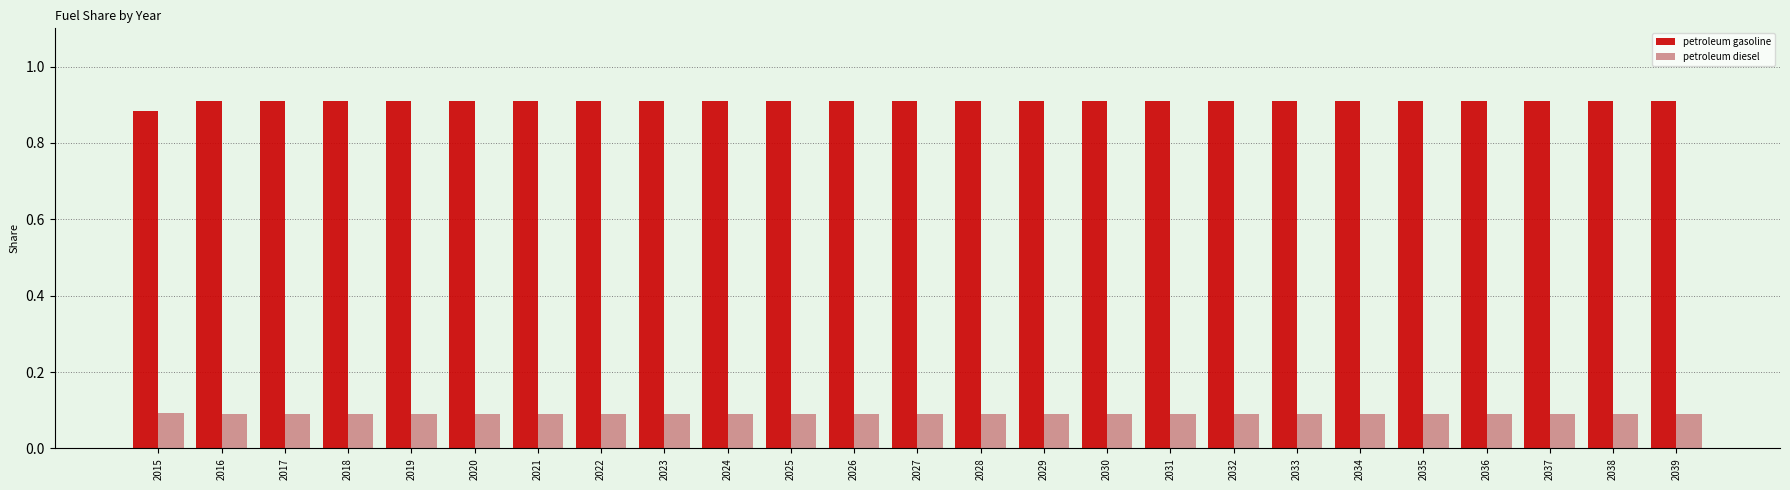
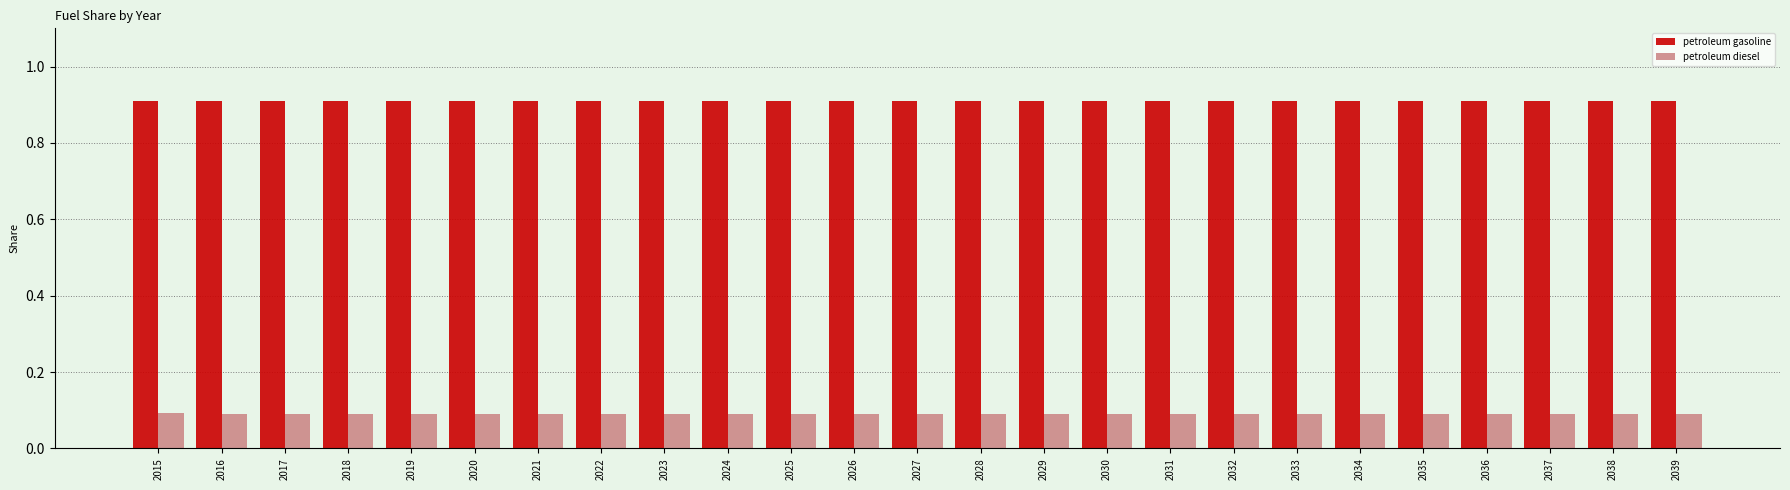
  {
    "petroleum gasoline": {
-     "2015": 0.88,
+     "2015": 0.91,
      "2016": 0.91,
      "2017": 0.91,
      "2018": 0.91,
      "2019": 0.91,
      "2020": 0.91,
      "2021": 0.91,
      "2022": 0.91,
      "2023": 0.91,
      "2024": 0.91,
      "2025": 0.91,
      "2026": 0.91,
      "2027": 0.91,
      "2028": 0.91,
      "2029": 0.91,
      "2030": 0.91,
      "2031": 0.91,
      "2032": 0.91,
      "2033": 0.91,
      "2034": 0.91,
      "2035": 0.91,
      "2036": 0.91,
      "2037": 0.91,
      "2038": 0.91,
      "2039": 0.91
    },
    "petroleum diesel": {
      "2015": 0.09,
      "2016": 0.09,
      "2017": 0.09,
      "2018": 0.09,
      "2019": 0.09,
      "2020": 0.09,
      "2021": 0.09,
      "2022": 0.09,
      "2023": 0.09,
      "2024": 0.09,
      "2025": 0.09,
      "2026": 0.09,
      "2027": 0.09,
      "2028": 0.09,
      "2029": 0.09,
      "2030": 0.09,
      "2031": 0.09,
      "2032": 0.09,
      "2033": 0.09,
      "2034": 0.09,
      "2035": 0.09,
      "2036": 0.09,
      "2037": 0.09,
      "2038": 0.09,
      "2039": 0.09
    }
  }
